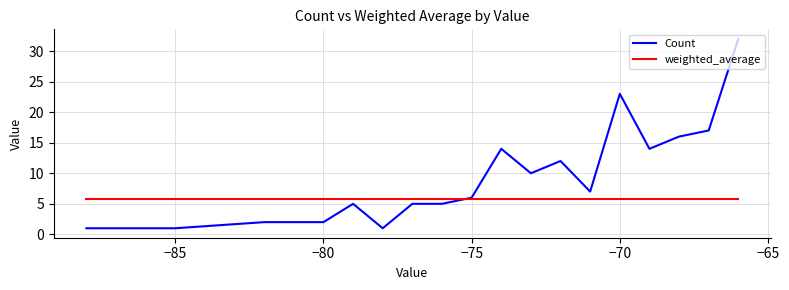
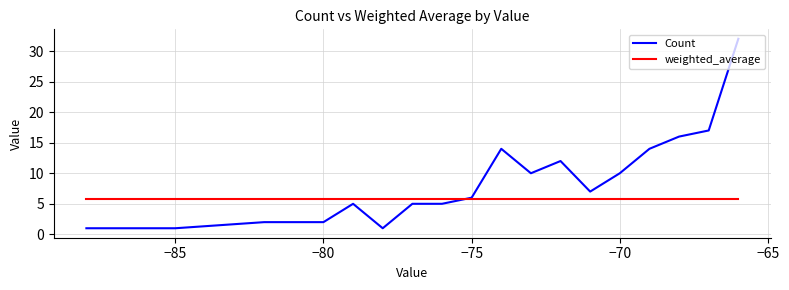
  {
    "Count": {
      "−85": 1,
      "−80": 2,
-     "−70": 23
+     "−70": 10
    },
    "weighted_average": {
      "−85": 6,
      "−80": 6,
      "−70": 6
    }
  }
